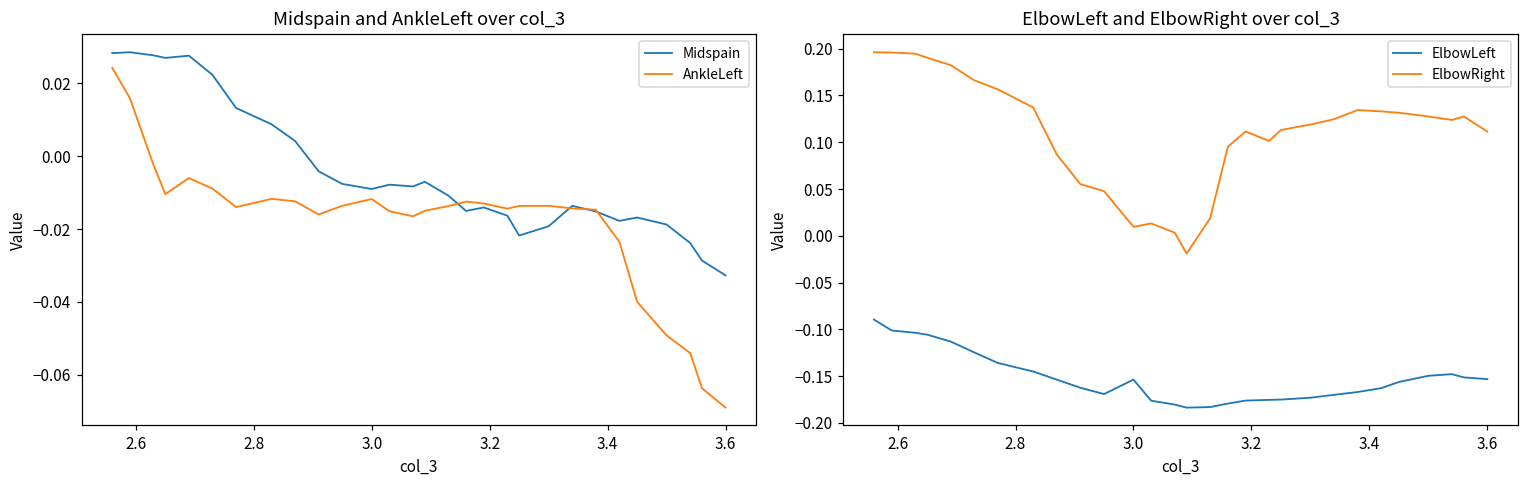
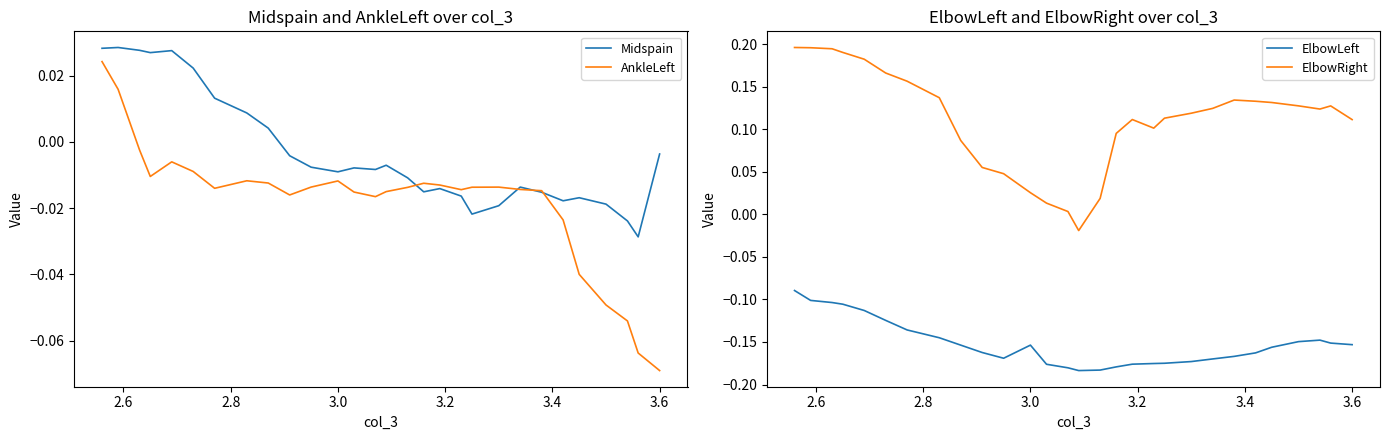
  {
    "Midspain and AnkleLeft over col_3": {
      "Midspain": {
        "3.0": -0.009,
-       "3.6": -0.033
+       "3.6": -0.004
      },
      "AnkleLeft": {
        "3.0": -0.012,
        "3.6": -0.069
      }
    },
    "ElbowLeft and ElbowRight over col_3": {
      "ElbowLeft": {
        "3.0": -0.15,
        "3.6": -0.15
      },
      "ElbowRight": {
-       "3.0": 0.01,
+       "3.0": 0.03,
        "3.6": 0.11
      }
    }
  }
